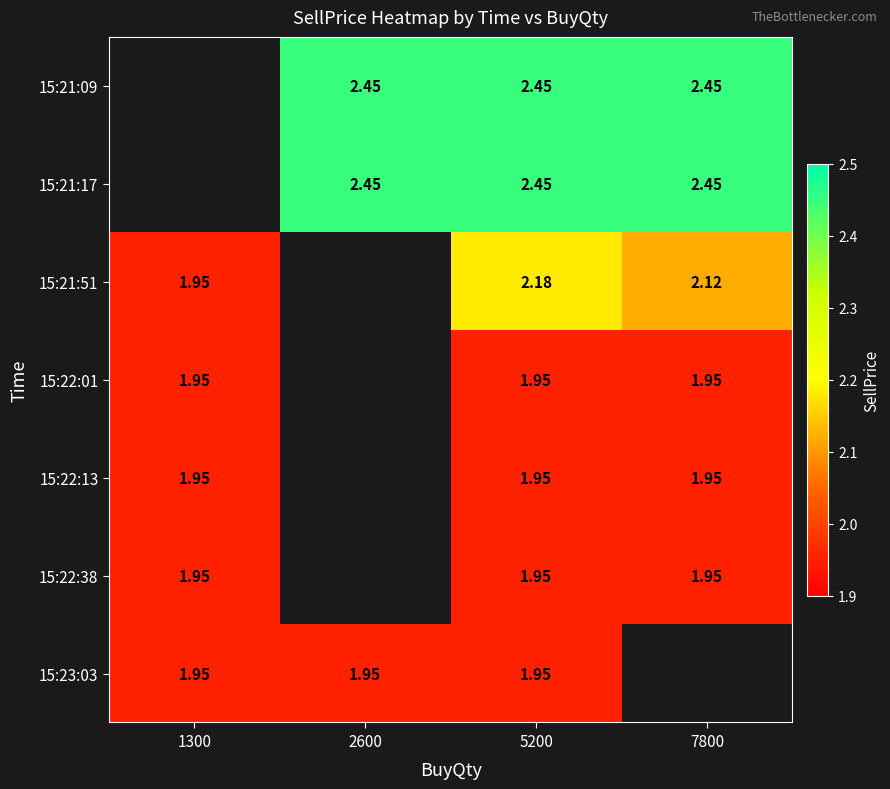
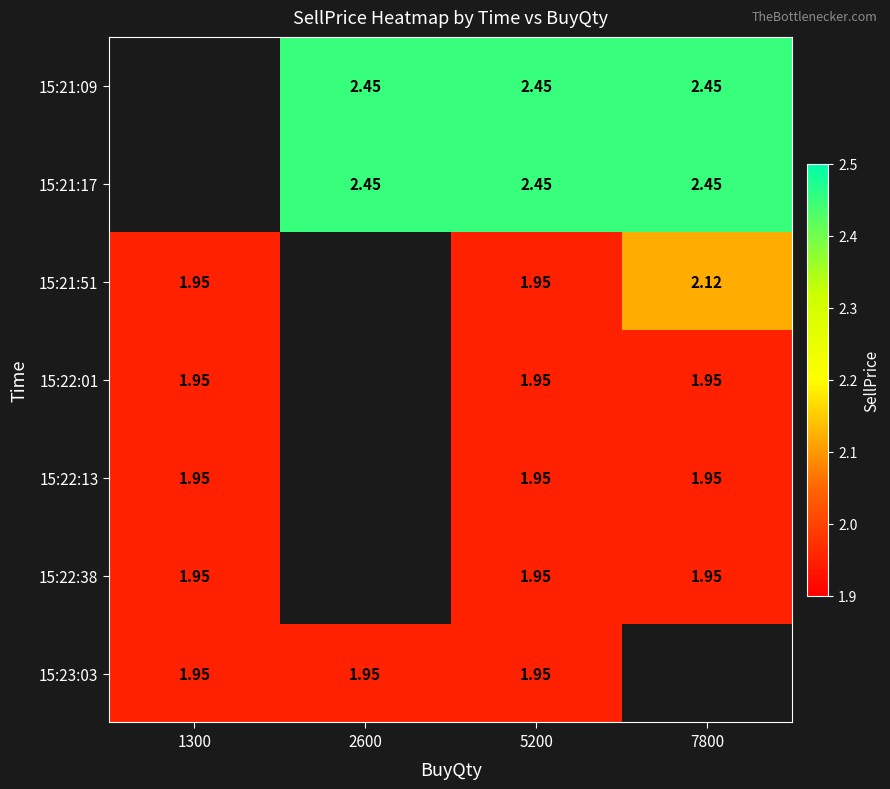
  {
    "15:21:09": {
      "2600": 2.45,
      "5200": 2.45,
      "7800": 2.45
    },
    "15:21:17": {
      "2600": 2.45,
      "5200": 2.45,
      "7800": 2.45
    },
    "15:21:51": {
      "1300": 1.95,
-     "5200": 2.18,
+     "5200": 1.95,
      "7800": 2.12
    },
    "15:22:01": {
      "1300": 1.95,
      "5200": 1.95,
      "7800": 1.95
    },
    "15:22:13": {
      "1300": 1.95,
      "5200": 1.95,
      "7800": 1.95
    },
    "15:22:38": {
      "1300": 1.95,
      "5200": 1.95,
      "7800": 1.95
    },
    "15:23:03": {
      "1300": 1.95,
      "2600": 1.95,
      "5200": 1.95
    }
  }
